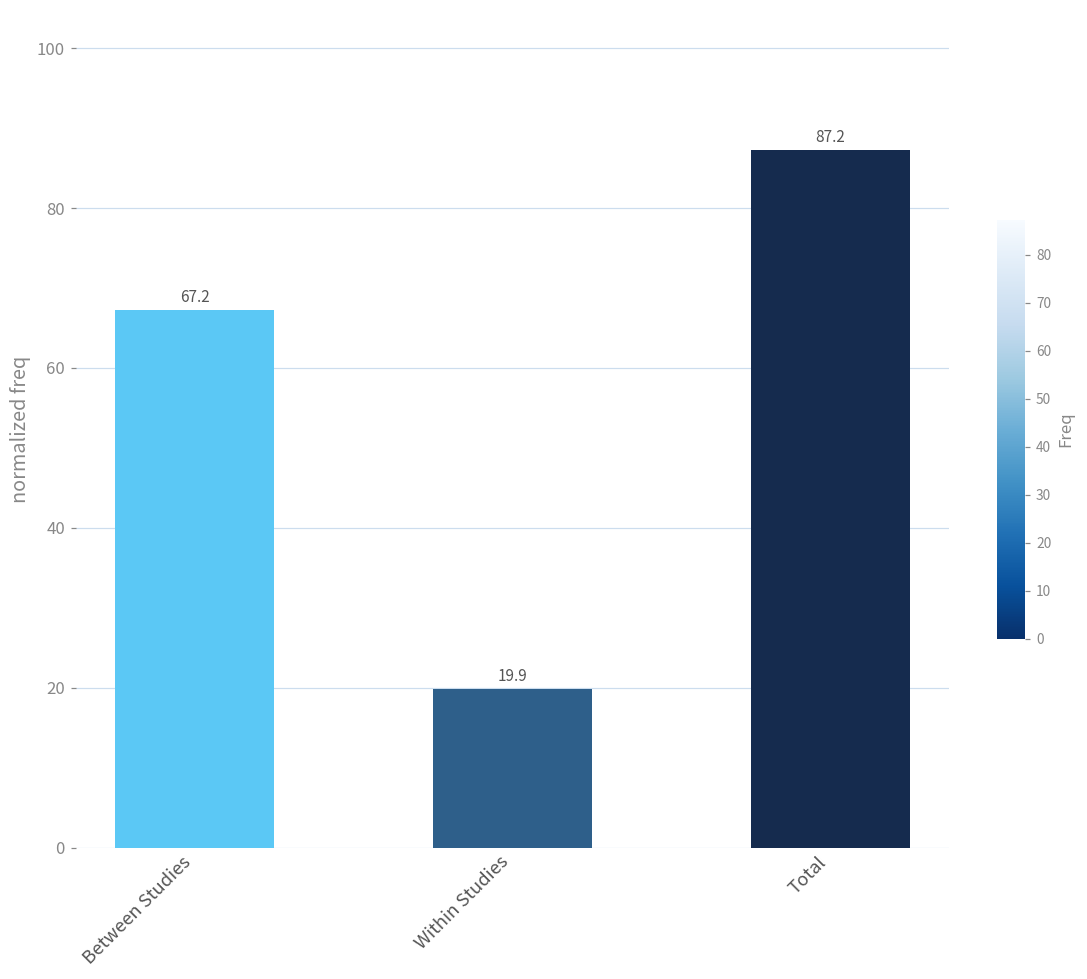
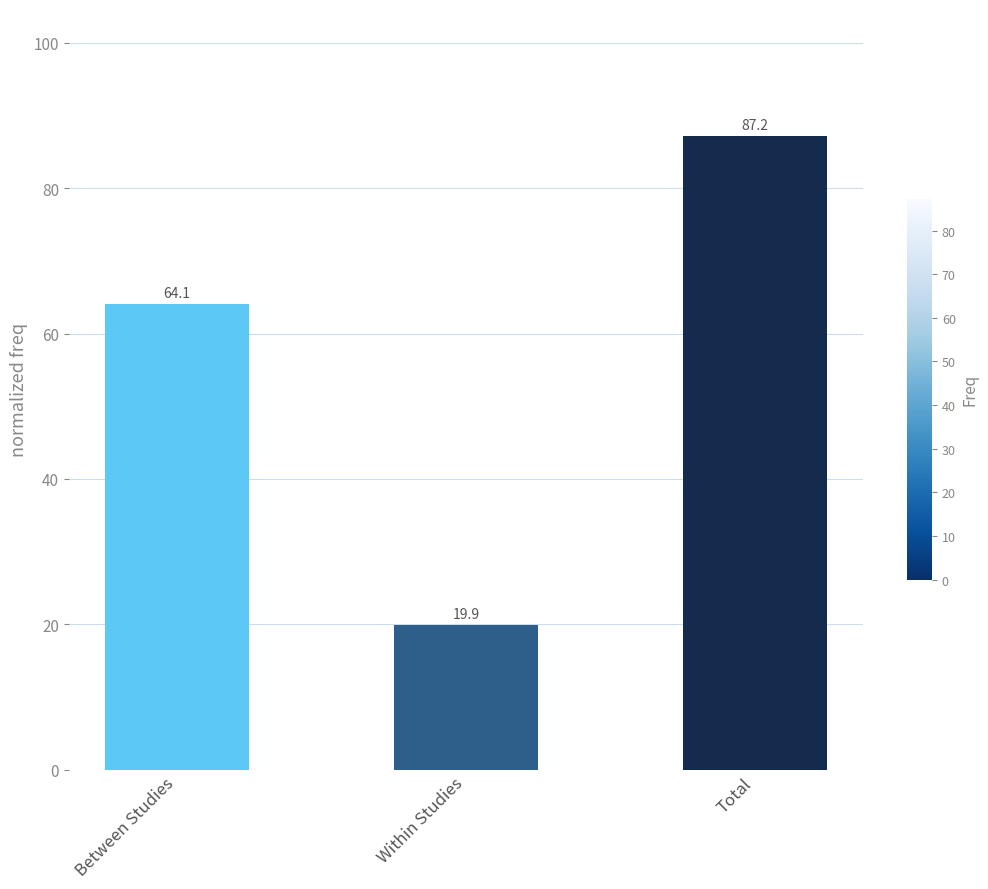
  {
-   "Between Studies": 67.2,
+   "Between Studies": 64.1,
    "Within Studies": 19.9,
    "Total": 87.2
  }
